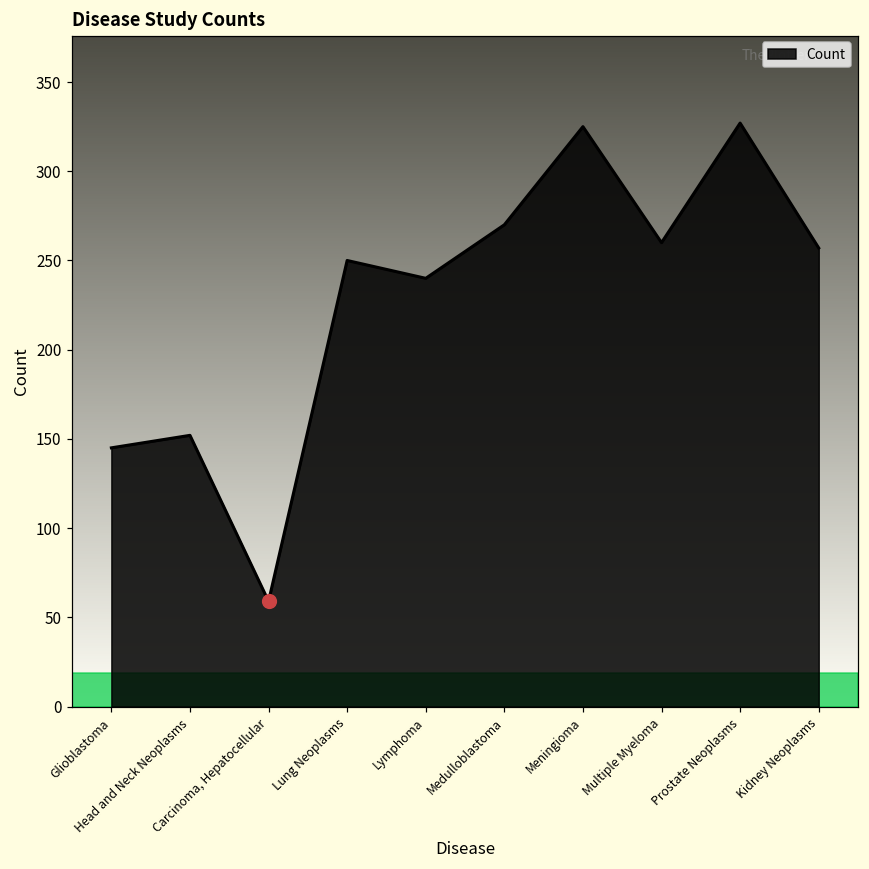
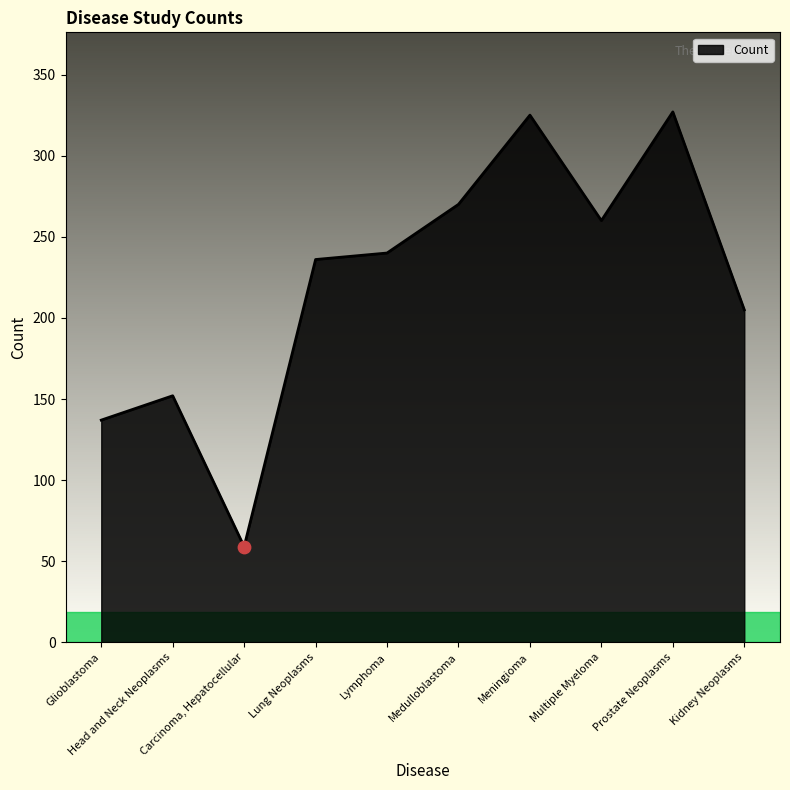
  {
    "Count": {
-     "Glioblastoma": 145,
+     "Glioblastoma": 137,
      "Head and Neck Neoplasms": 152,
-     "Lung Neoplasms": 250,
+     "Lung Neoplasms": 236,
      "Lymphoma": 240,
      "Medulloblastoma": 270,
      "Meningioma": 325,
      "Multiple Myeloma": 260,
      "Prostate Neoplasms": 327,
-     "Kidney Neoplasms": 257
+     "Kidney Neoplasms": 205
    }
  }
